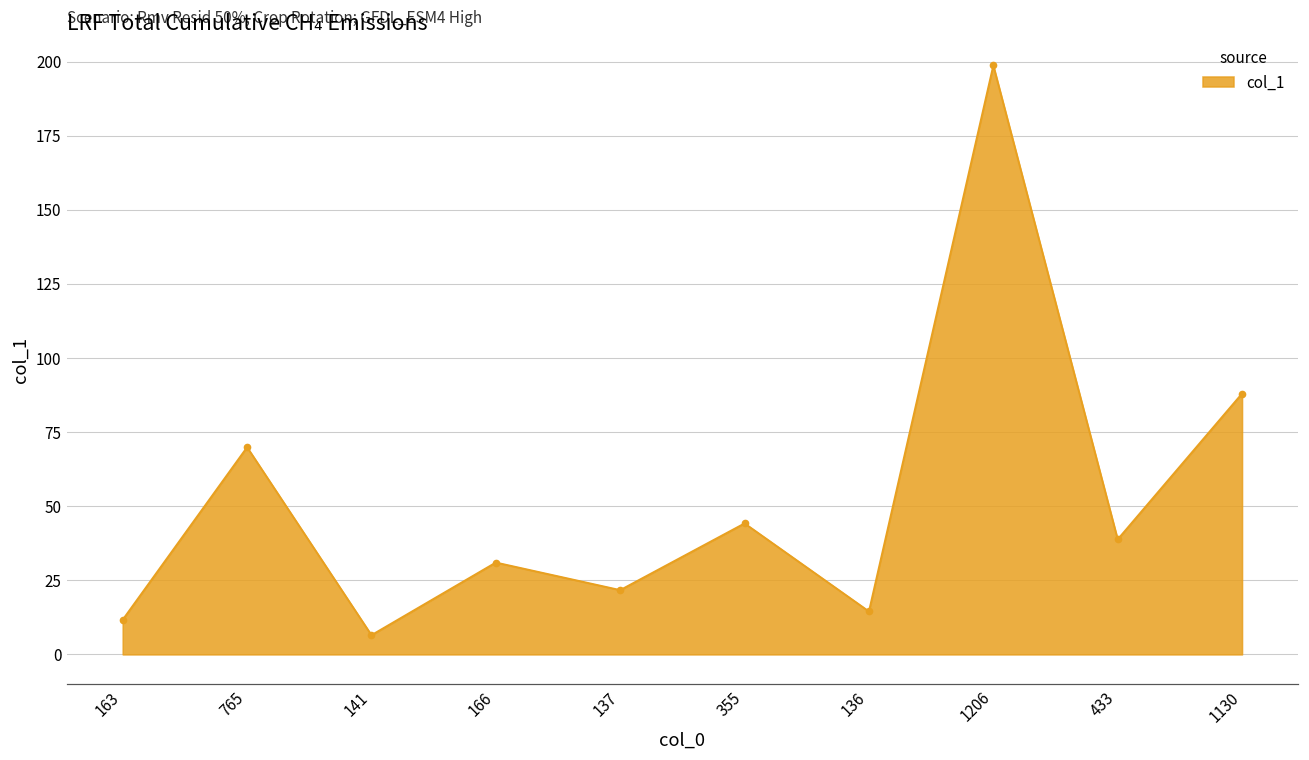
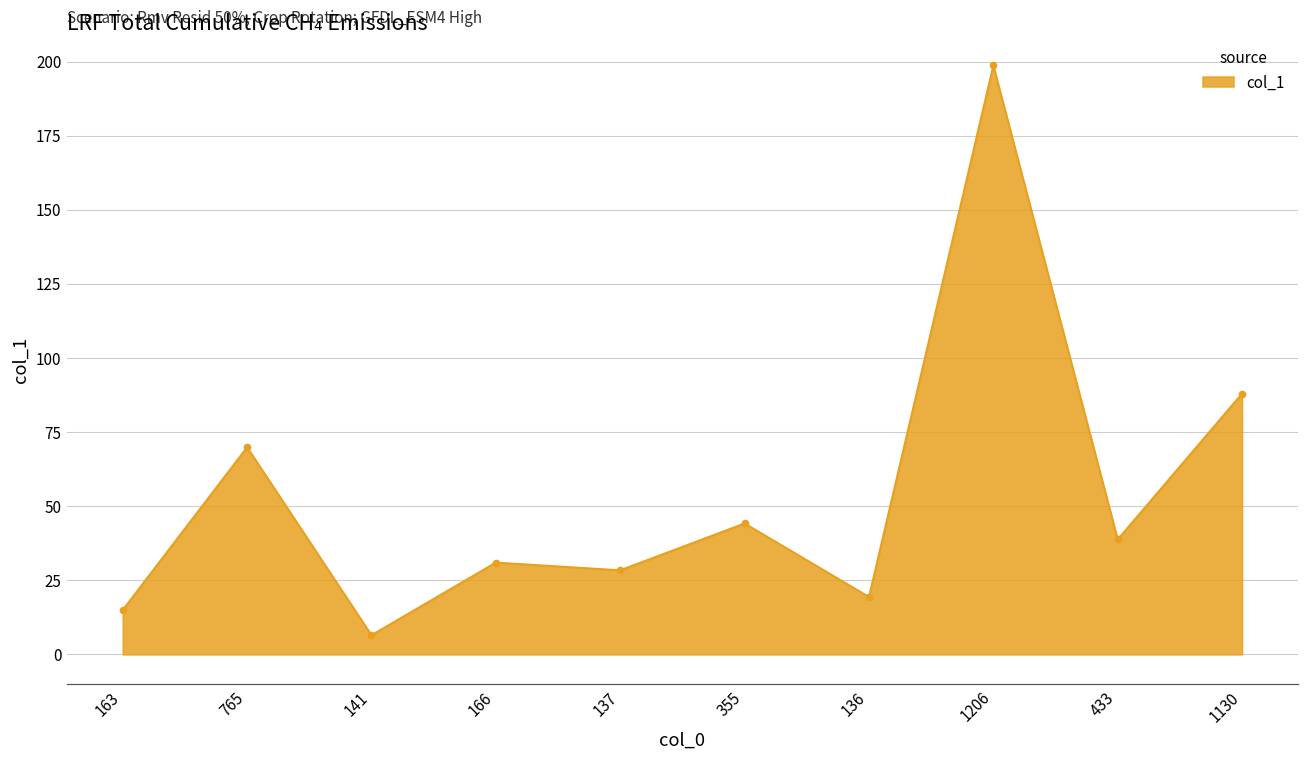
  {
-   "163": 12,
+   "163": 15,
    "765": 70,
    "141": 7,
    "166": 31,
-   "137": 22,
+   "137": 28,
    "355": 44,
-   "136": 15,
+   "136": 19,
    "1206": 199,
    "433": 39,
    "1130": 88
  }
